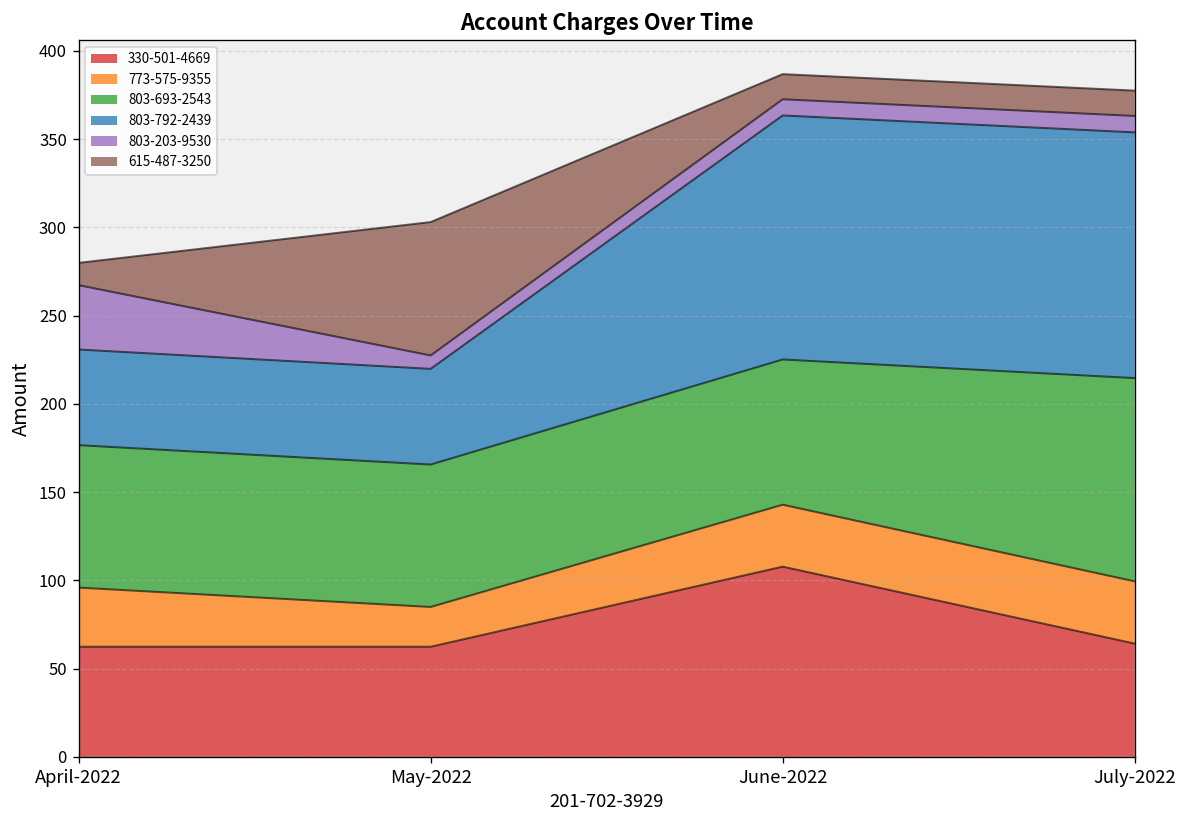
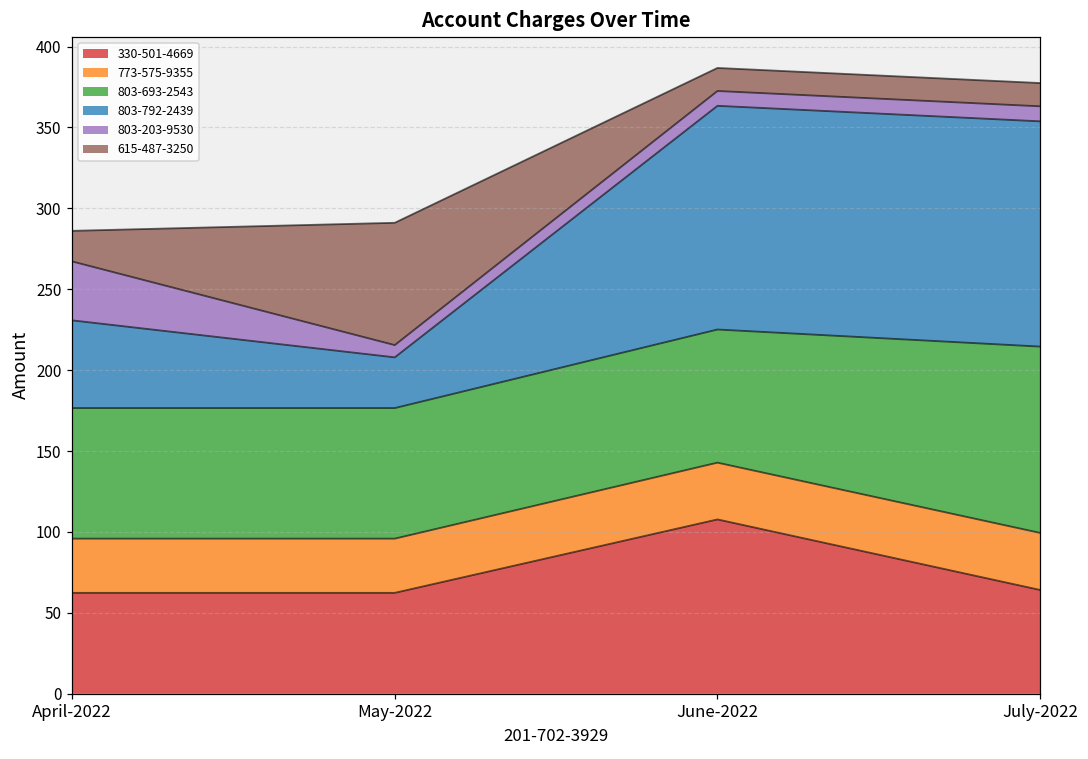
  {
    "330-501-4669": {
      "April-2022": 62,
      "May-2022": 62,
      "June-2022": 108,
      "July-2022": 64
    },
    "773-575-9355": {
      "April-2022": 34,
-     "May-2022": 23,
+     "May-2022": 34,
      "June-2022": 35,
      "July-2022": 35
    },
    "803-693-2543": {
      "April-2022": 81,
      "May-2022": 81,
      "June-2022": 82,
      "July-2022": 115
    },
    "803-792-2439": {
      "April-2022": 54,
-     "May-2022": 54,
+     "May-2022": 31,
      "June-2022": 138,
      "July-2022": 139
    },
    "803-203-9530": {
      "April-2022": 36,
      "May-2022": 8,
      "June-2022": 9,
      "July-2022": 9
    },
    "615-487-3250": {
-     "April-2022": 13,
+     "April-2022": 19,
      "May-2022": 76,
      "June-2022": 14,
      "July-2022": 14
    }
  }
